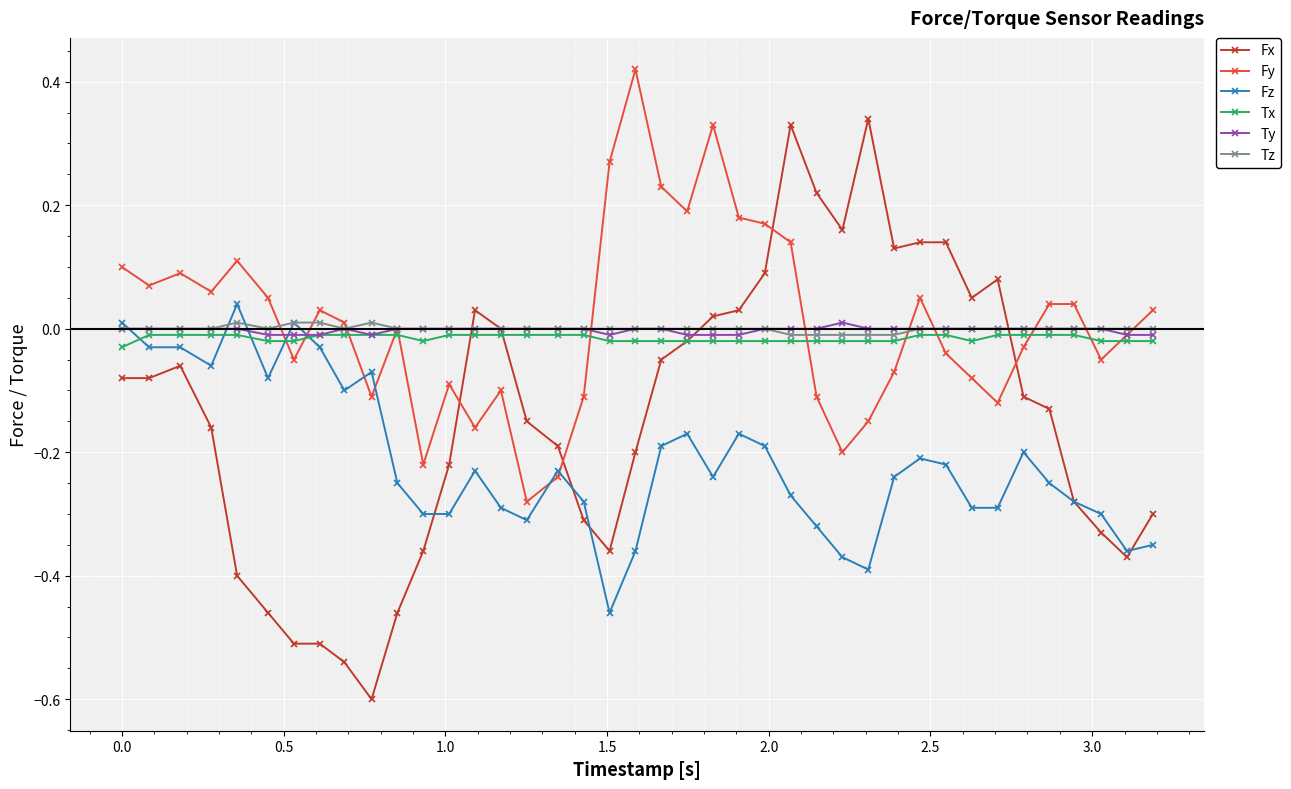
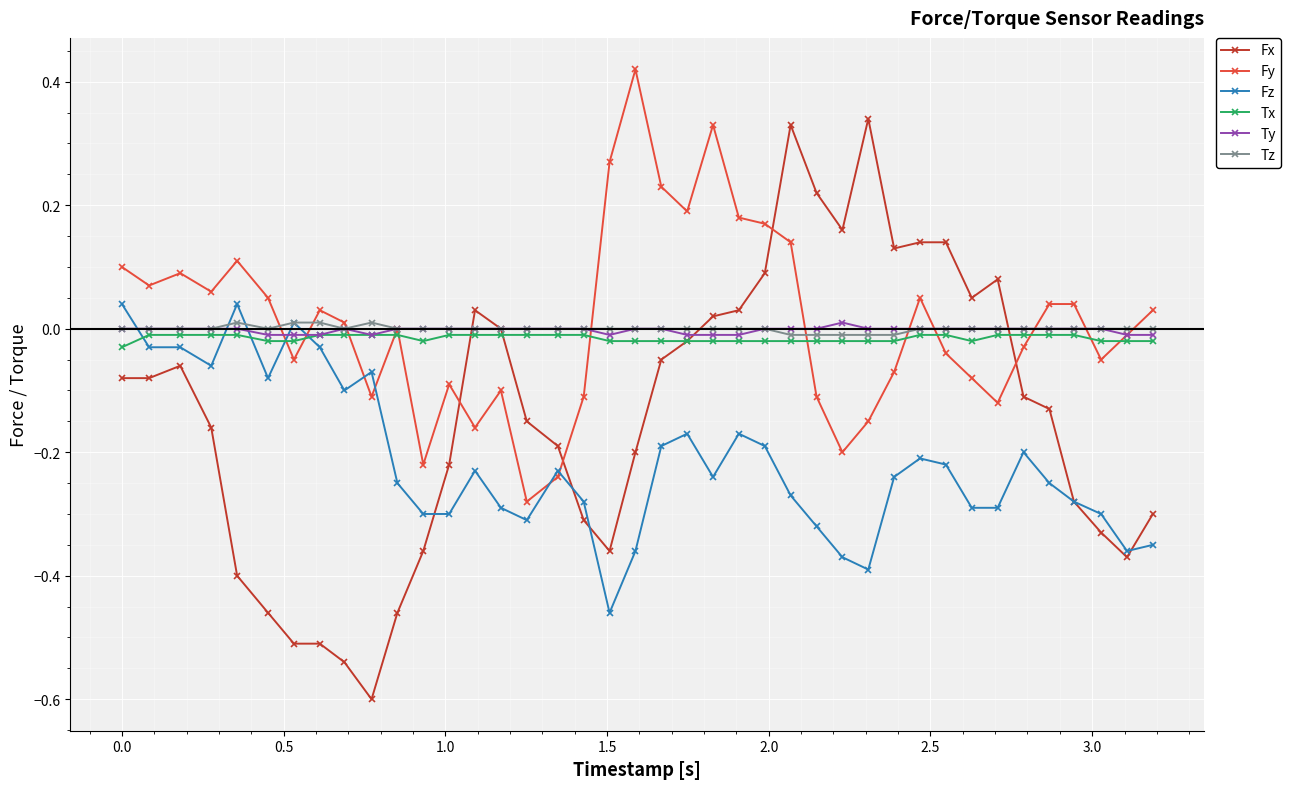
  {
    "Fz": {
-     "0.0": 0.01
+     "0.0": 0.04
    },
    "Tx": {
      "0.0": -0.03
    }
  }
